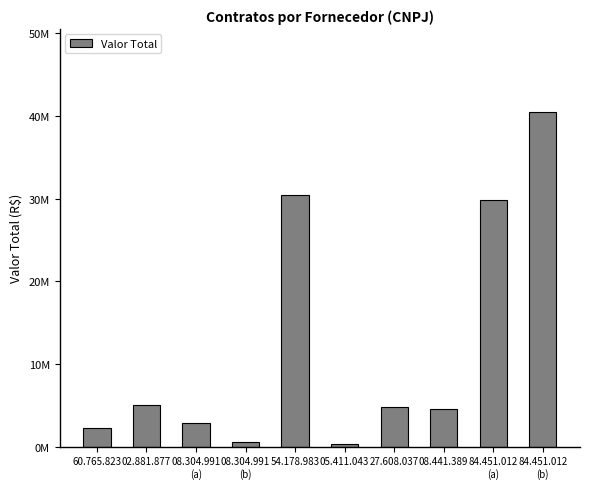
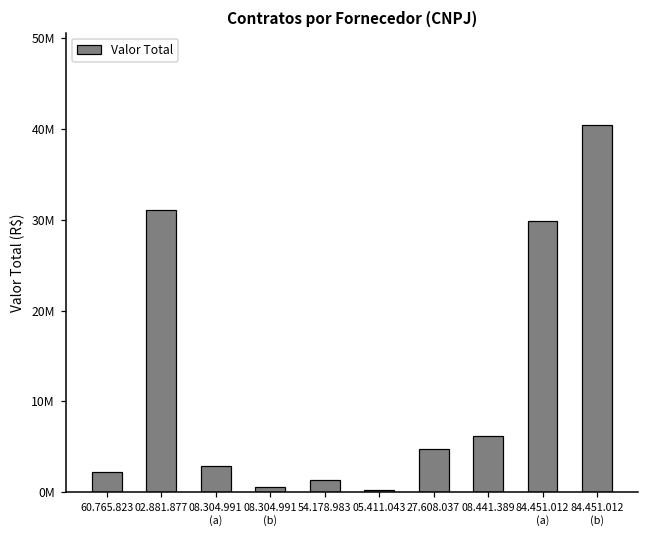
  {
    "60.765.823": 2000000,
-   "02.881.877": 5000000,
+   "02.881.877": 31000000,
    "08.304.991 (a)": 3000000,
    "08.304.991 (b)": 1000000,
-   "54.178.983": 30000000,
+   "54.178.983": 1000000,
    "05.411.043": 0,
    "27.608.037": 5000000,
-   "08.441.389": 4000000,
+   "08.441.389": 6000000,
    "84.451.012 (a)": 30000000,
    "84.451.012 (b)": 40000000
  }
